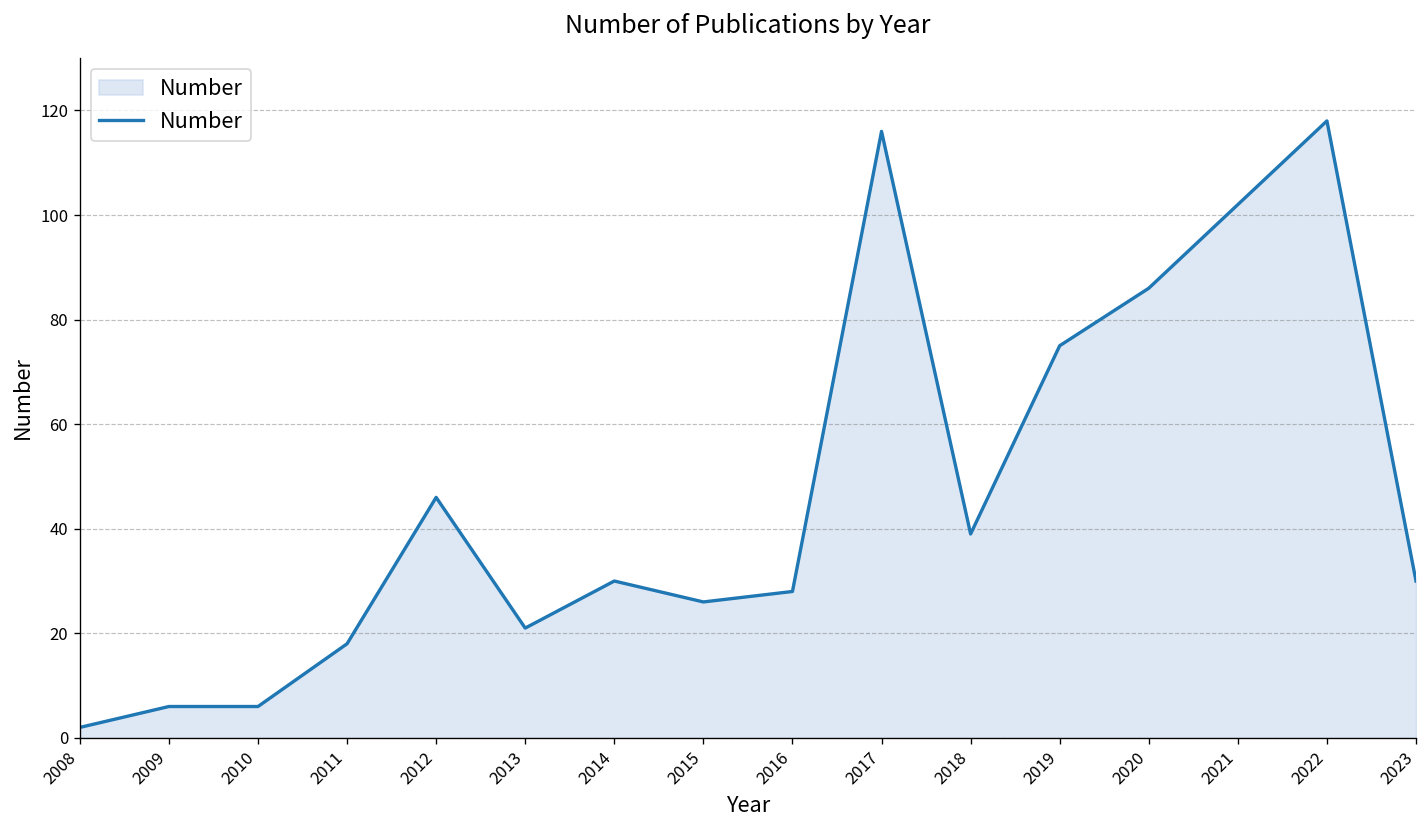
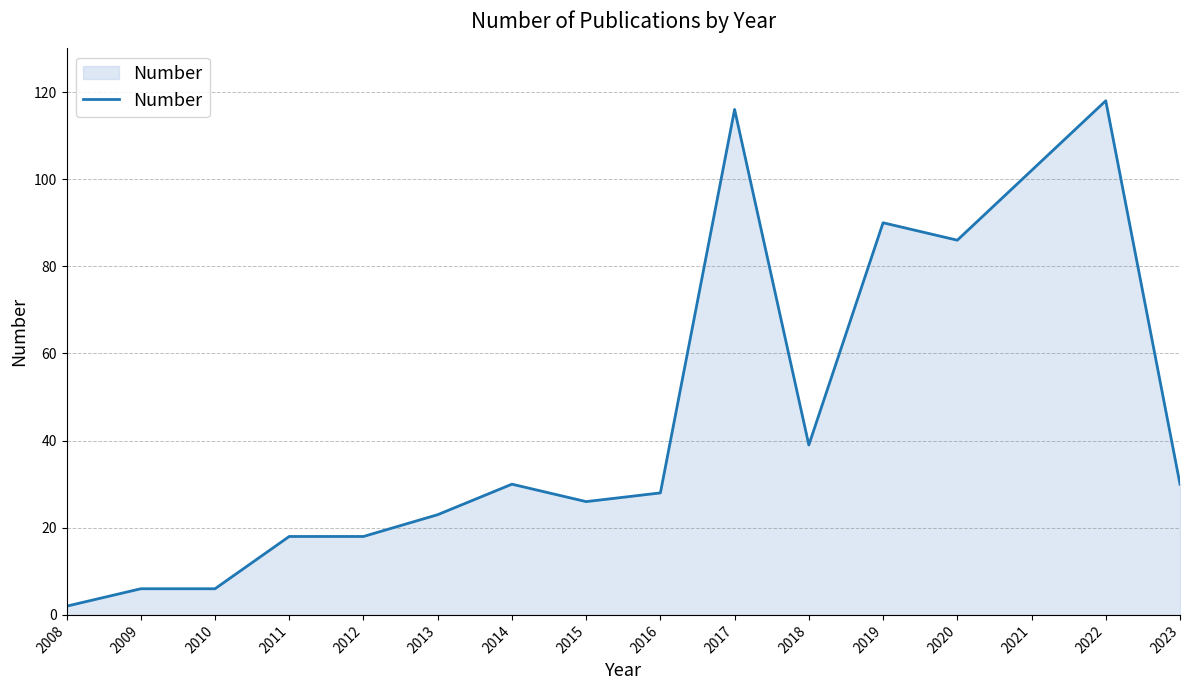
  {
    "2008": 2,
    "2009": 6,
    "2010": 6,
    "2011": 18,
-   "2012": 46,
-   "2013": 21,
+   "2012": 18,
+   "2013": 23,
    "2014": 30,
    "2015": 26,
    "2016": 28,
    "2017": 116,
    "2018": 39,
-   "2019": 75,
+   "2019": 90,
    "2020": 86,
    "2021": 102,
    "2022": 118,
    "2023": 30
  }
